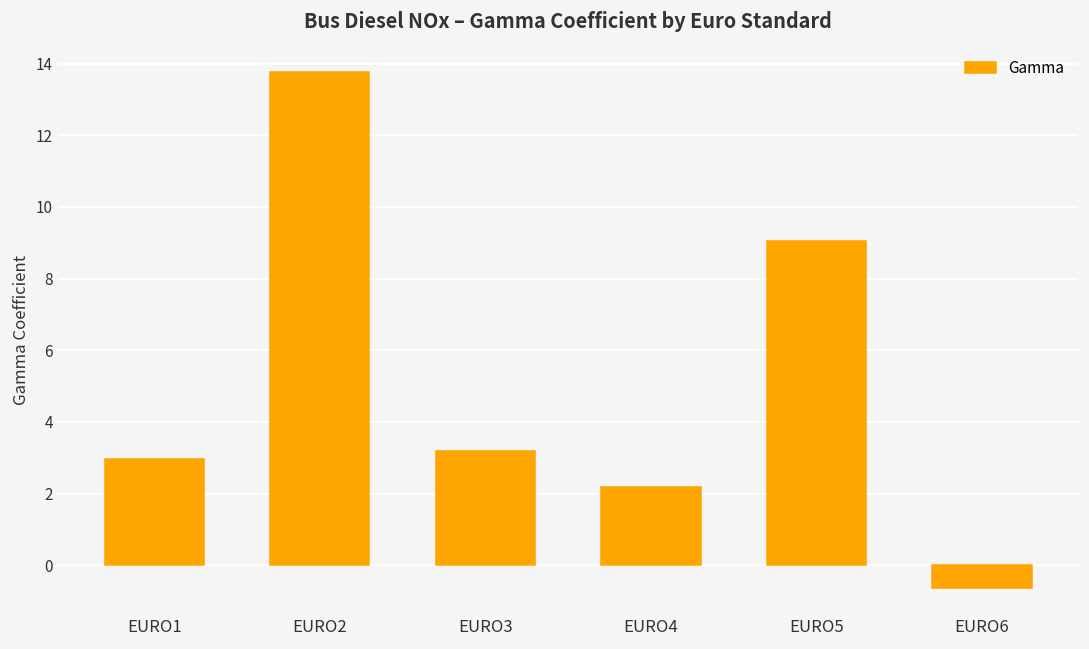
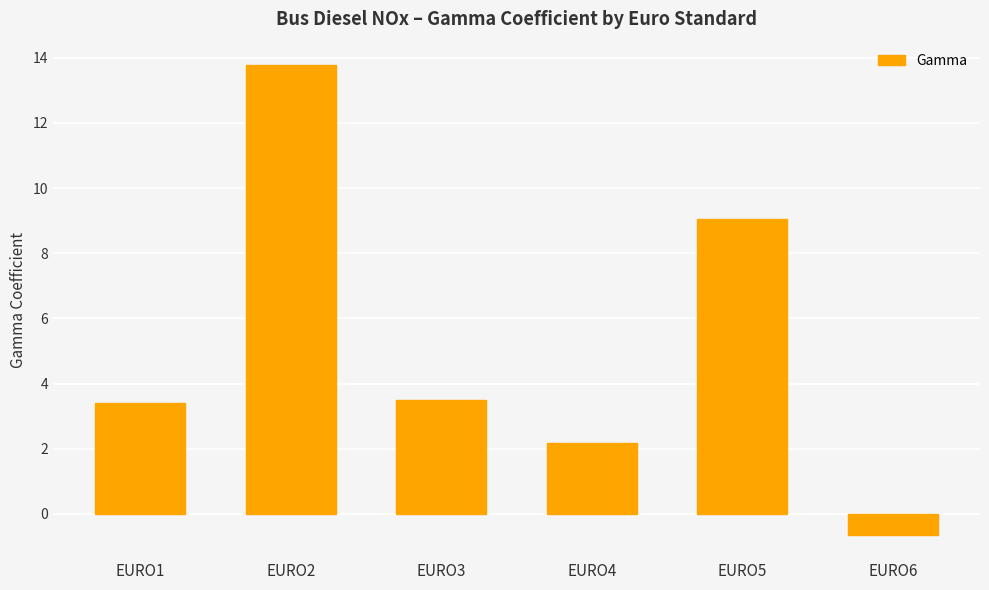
  {
-   "EURO1": 3.0,
+   "EURO1": 3.4,
    "EURO2": 13.8,
-   "EURO3": 3.2,
+   "EURO3": 3.5,
    "EURO4": 2.2,
    "EURO5": 9.0,
    "EURO6": -0.6
  }
